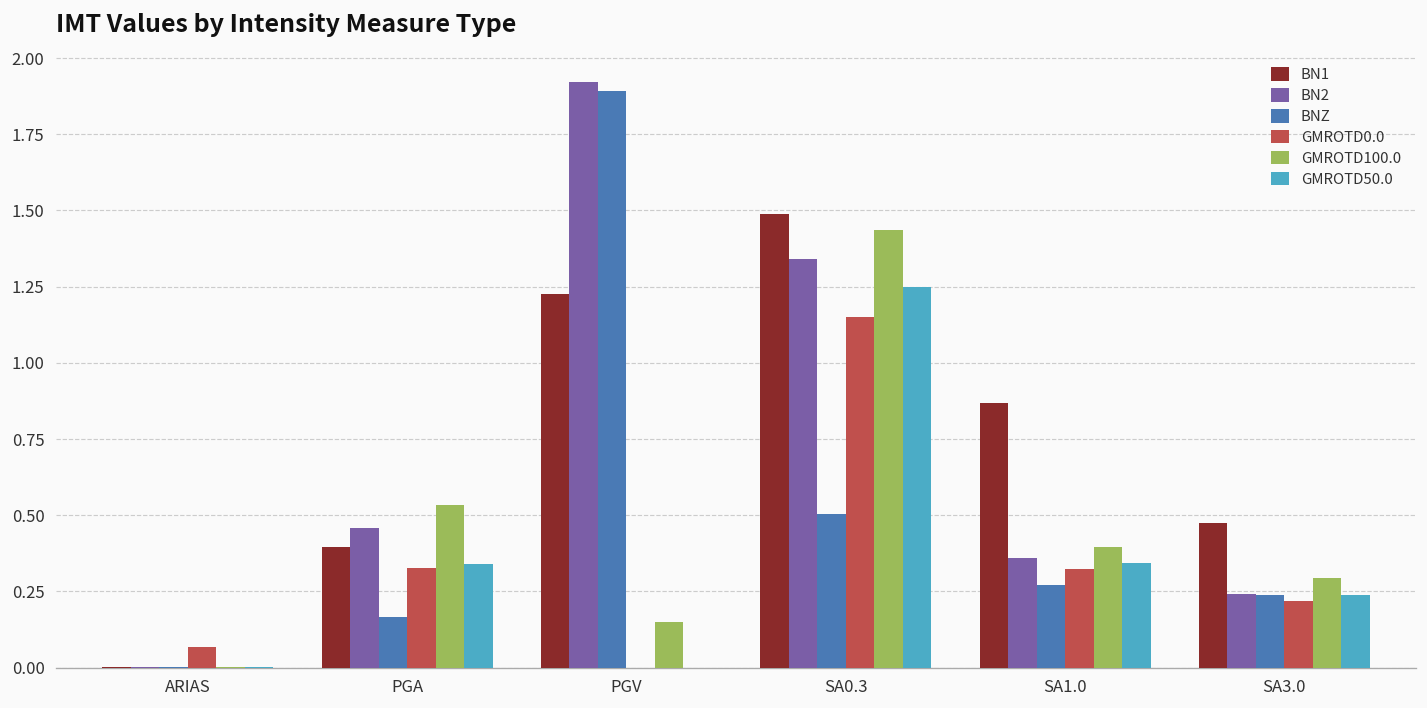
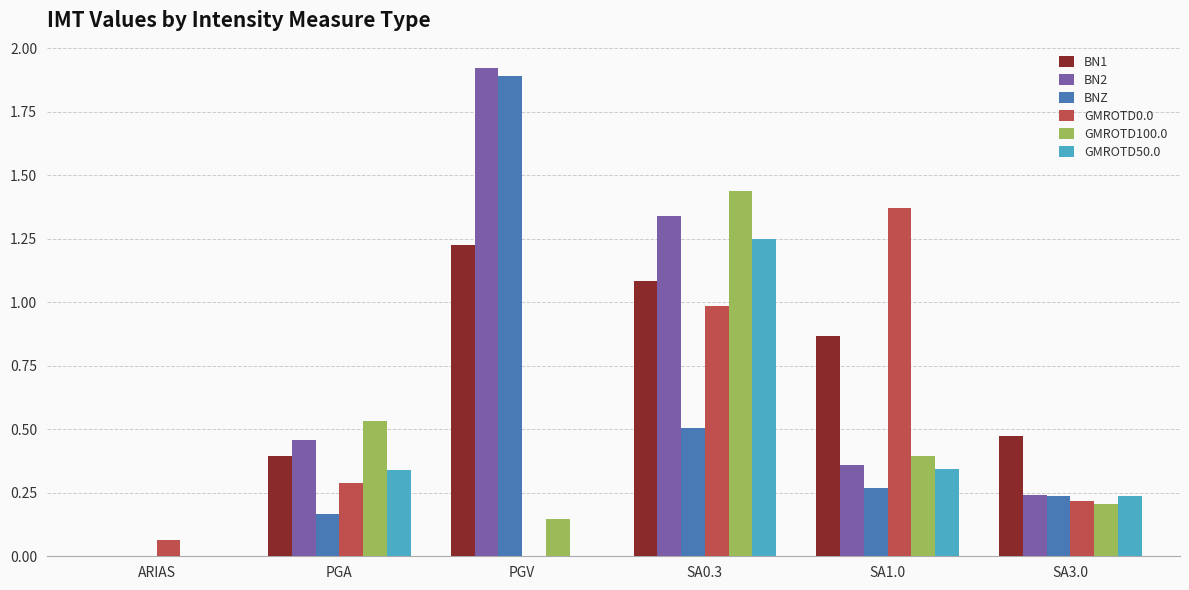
  {
    "BN1": {
      "PGA": 0.40,
      "PGV": 1.23,
-     "SA0.3": 1.49,
+     "SA0.3": 1.09,
      "SA1.0": 0.87,
      "SA3.0": 0.47
    },
    "GMROTD0.0": {
      "ARIAS": 0.07,
-     "PGA": 0.33,
+     "PGA": 0.29,
      "PGV": 0.00,
-     "SA0.3": 1.15,
-     "SA1.0": 0.32,
+     "SA0.3": 0.98,
+     "SA1.0": 1.37,
      "SA3.0": 0.22
    },
    "GMROTD100.0": {
      "PGA": 0.53,
      "PGV": 0.15,
      "SA0.3": 1.44,
      "SA1.0": 0.40,
-     "SA3.0": 0.29
+     "SA3.0": 0.20
    }
  }
